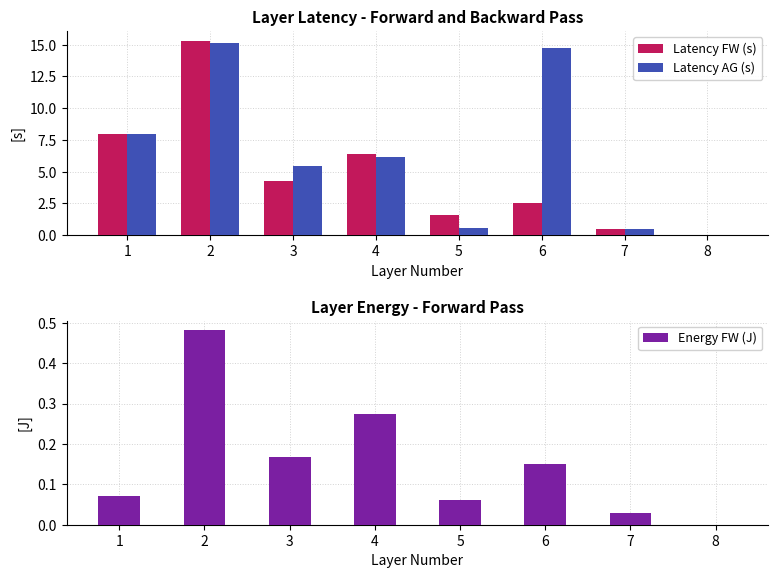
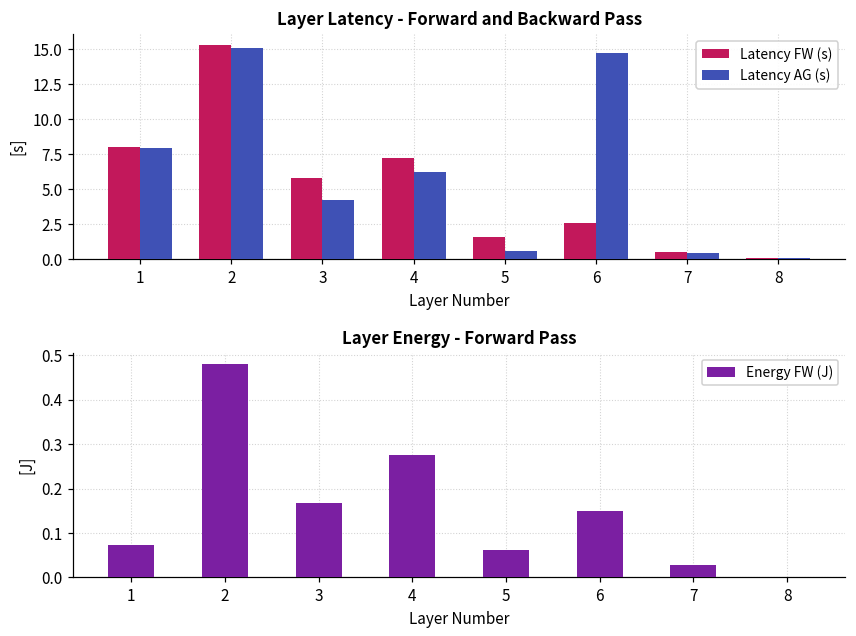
  {
    "Layer Latency - Forward and Backward Pass": {
      "Latency FW (s)": {
        "1": 8.0,
        "2": 15.3,
-       "3": 4.3,
-       "4": 6.4,
+       "3": 5.8,
+       "4": 7.2,
        "5": 1.6,
        "6": 2.6,
        "7": 0.5
      },
      "Latency AG (s)": {
        "1": 7.9,
        "2": 15.1,
-       "3": 5.4,
+       "3": 4.2,
        "4": 6.2,
        "5": 0.5,
        "6": 14.8,
        "7": 0.5
      }
    },
    "Layer Energy - Forward Pass": {
      "1": 0.07,
      "2": 0.48,
      "3": 0.17,
      "4": 0.27,
      "5": 0.06,
      "6": 0.15,
      "7": 0.03
    }
  }
